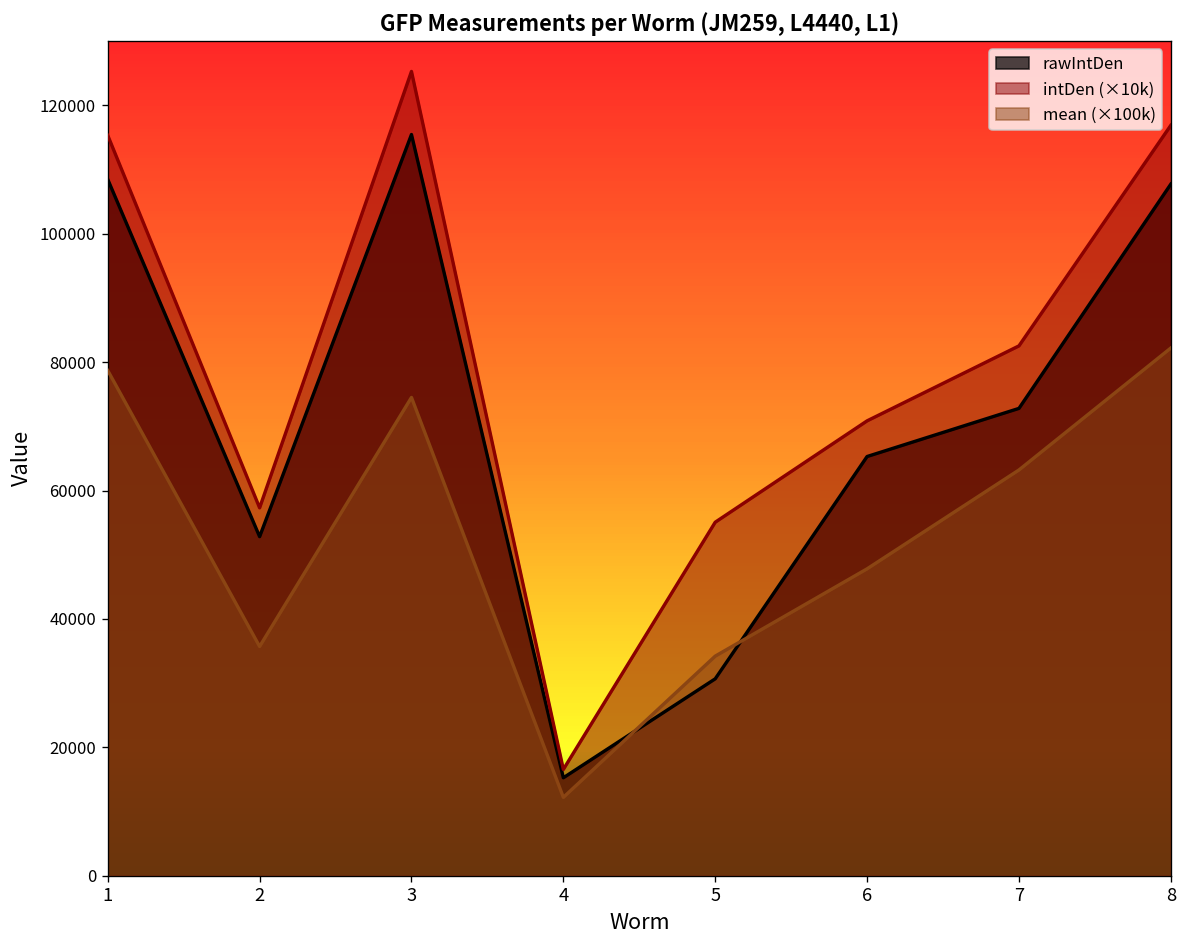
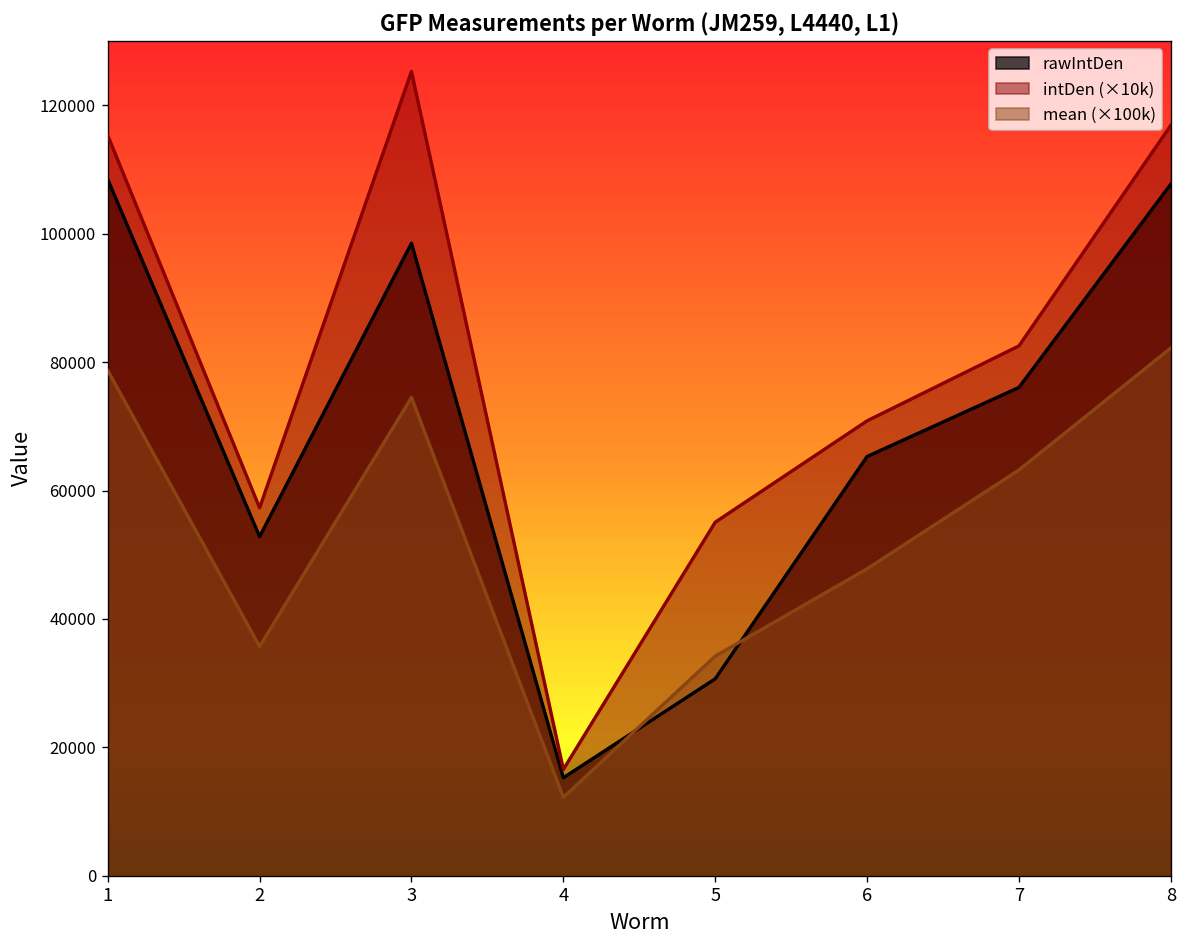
  {
    "rawIntDen": {
      "1": 108000,
      "2": 53000,
-     "3": 115000,
+     "3": 99000,
      "4": 15000,
      "5": 31000,
      "6": 65000,
-     "7": 73000,
+     "7": 76000,
      "8": 108000
    }
  }
